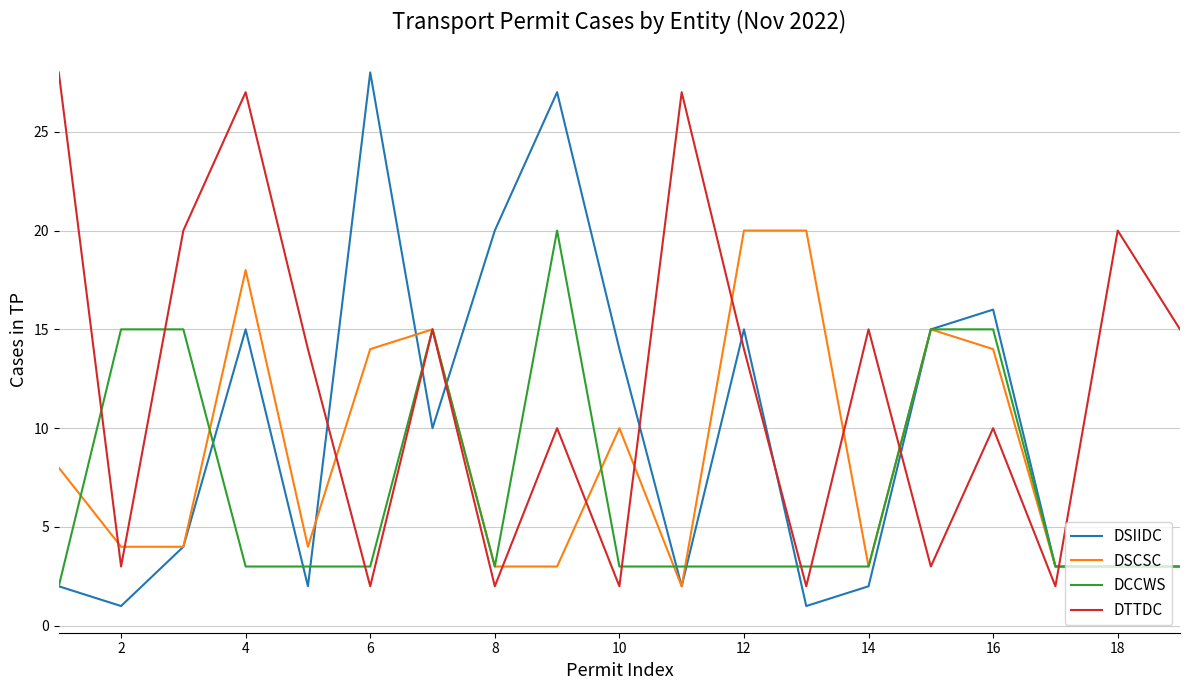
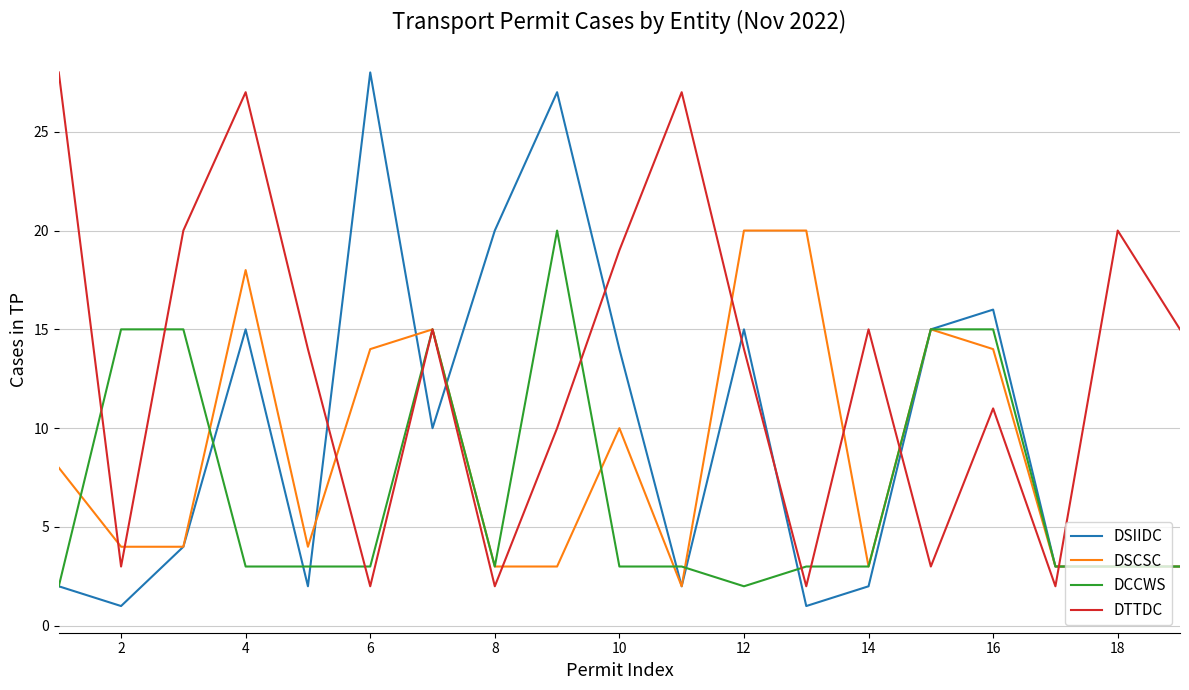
  {
    "DSIIDC": {
      "2": 1,
      "4": 15,
      "6": 28,
      "8": 20,
      "10": 14,
      "12": 15,
      "14": 2,
      "16": 16
    },
    "DSCSC": {
      "2": 4,
      "4": 18,
      "6": 14,
      "10": 10,
      "12": 20,
      "16": 14
    },
    "DCCWS": {
      "2": 15,
      "4": 3,
      "6": 3,
      "10": 3,
-     "12": 3,
+     "12": 2,
      "16": 15
    },
    "DTTDC": {
      "2": 3,
      "4": 27,
      "6": 2,
      "8": 2,
-     "10": 2,
+     "10": 19,
      "12": 14,
      "14": 15,
-     "16": 10,
+     "16": 11,
      "18": 20
    }
  }
